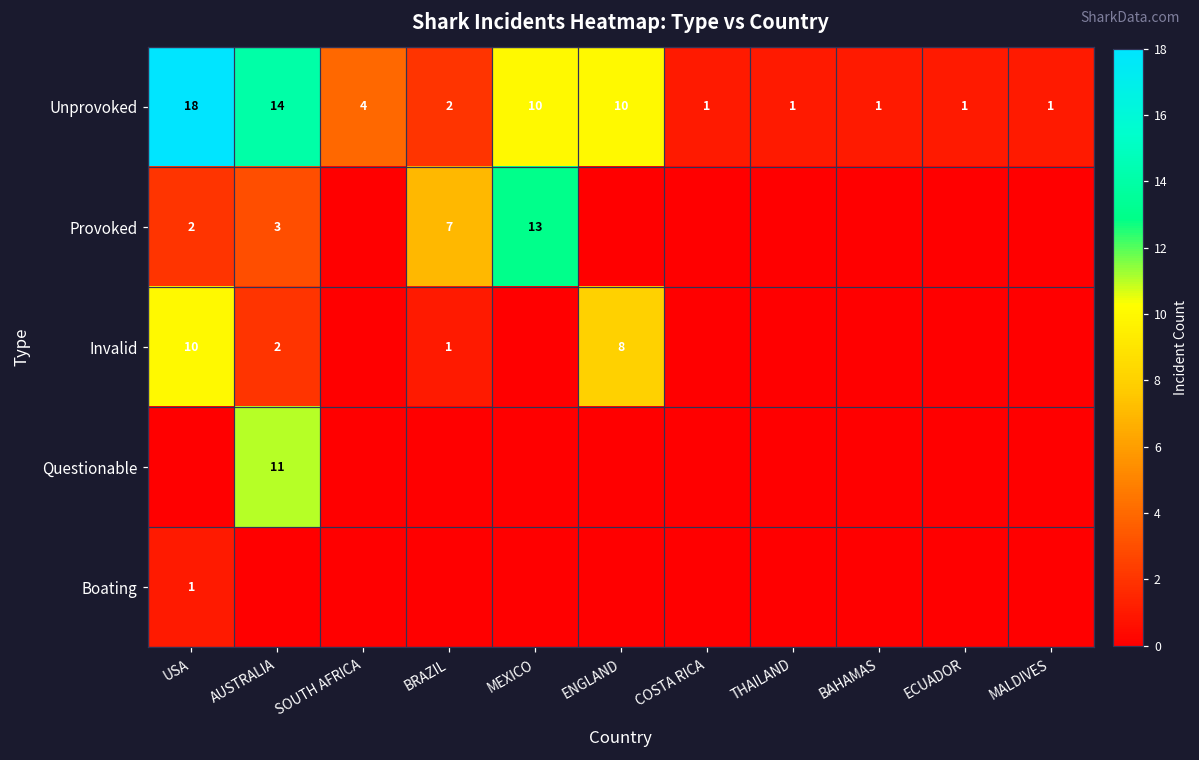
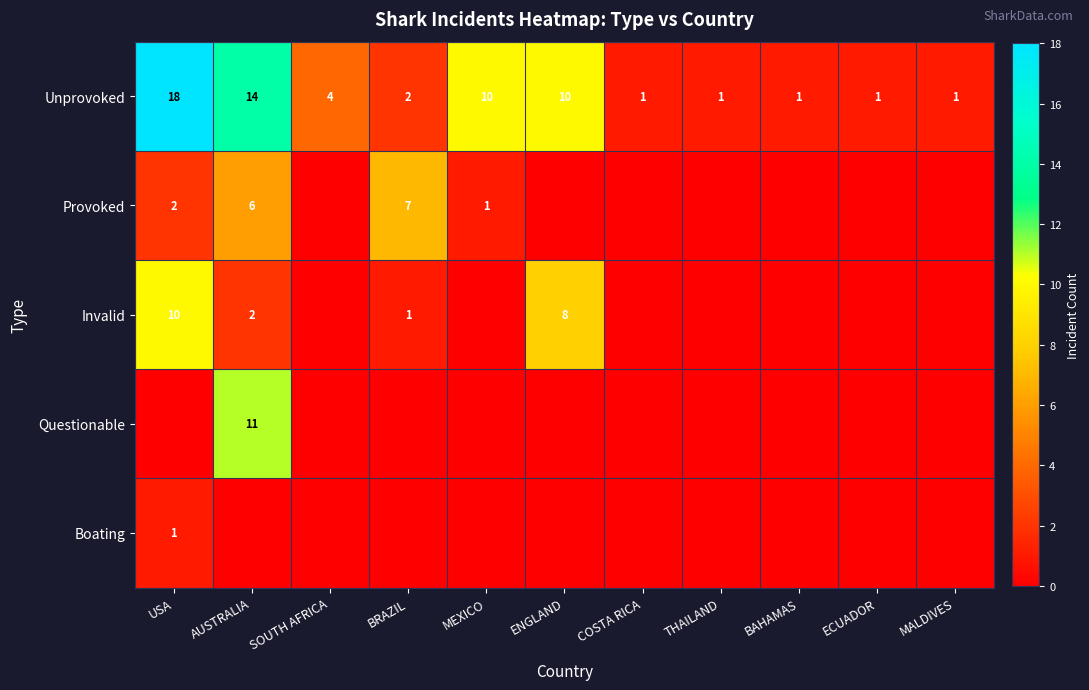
  {
    "Unprovoked": {
      "USA": 18,
      "AUSTRALIA": 14,
      "SOUTH AFRICA": 4,
      "BRAZIL": 2,
      "MEXICO": 10,
      "ENGLAND": 10,
      "COSTA RICA": 1,
      "THAILAND": 1,
      "BAHAMAS": 1,
      "ECUADOR": 1,
      "MALDIVES": 1
    },
    "Provoked": {
      "USA": 2,
-     "AUSTRALIA": 3,
+     "AUSTRALIA": 6,
      "BRAZIL": 7,
-     "MEXICO": 13
+     "MEXICO": 1
    },
    "Invalid": {
      "USA": 10,
      "AUSTRALIA": 2,
      "BRAZIL": 1,
      "ENGLAND": 8
    },
    "Questionable": {
      "AUSTRALIA": 11
    },
    "Boating": {
      "USA": 1
    }
  }
